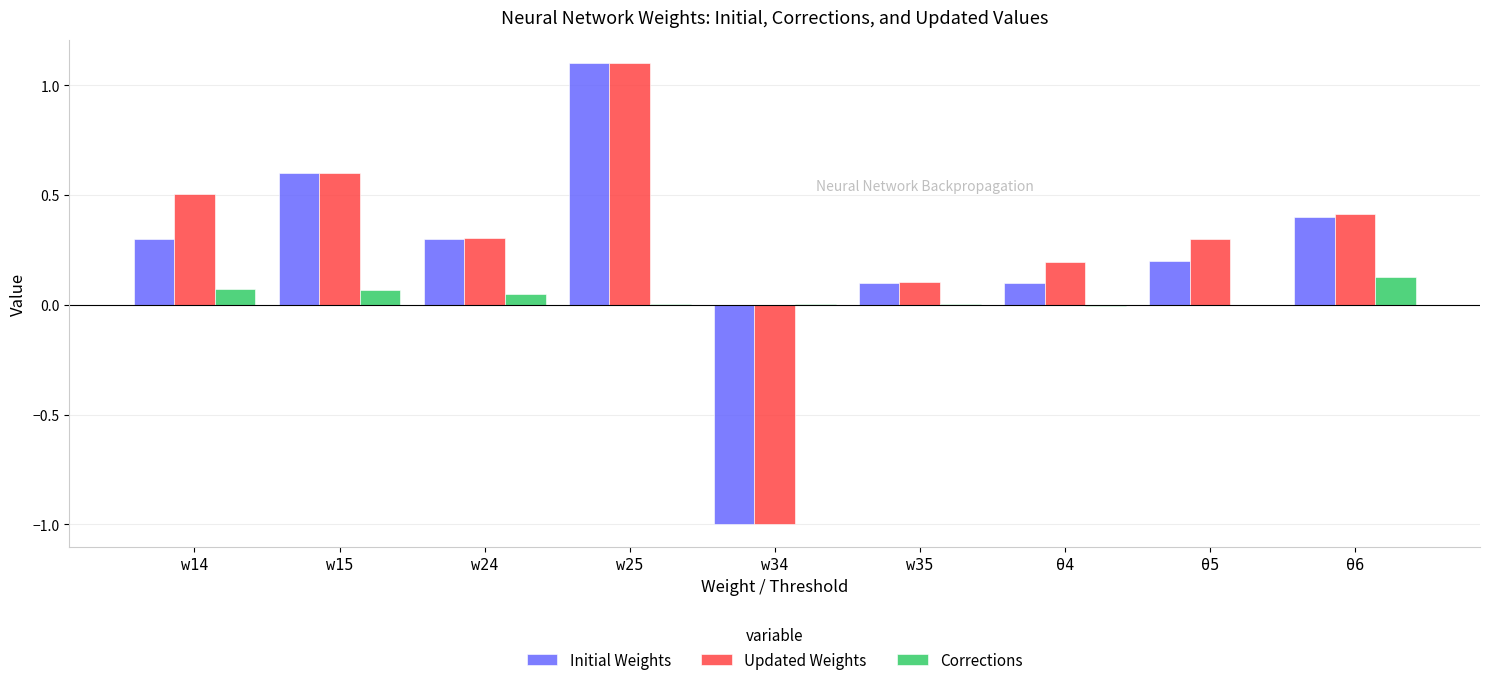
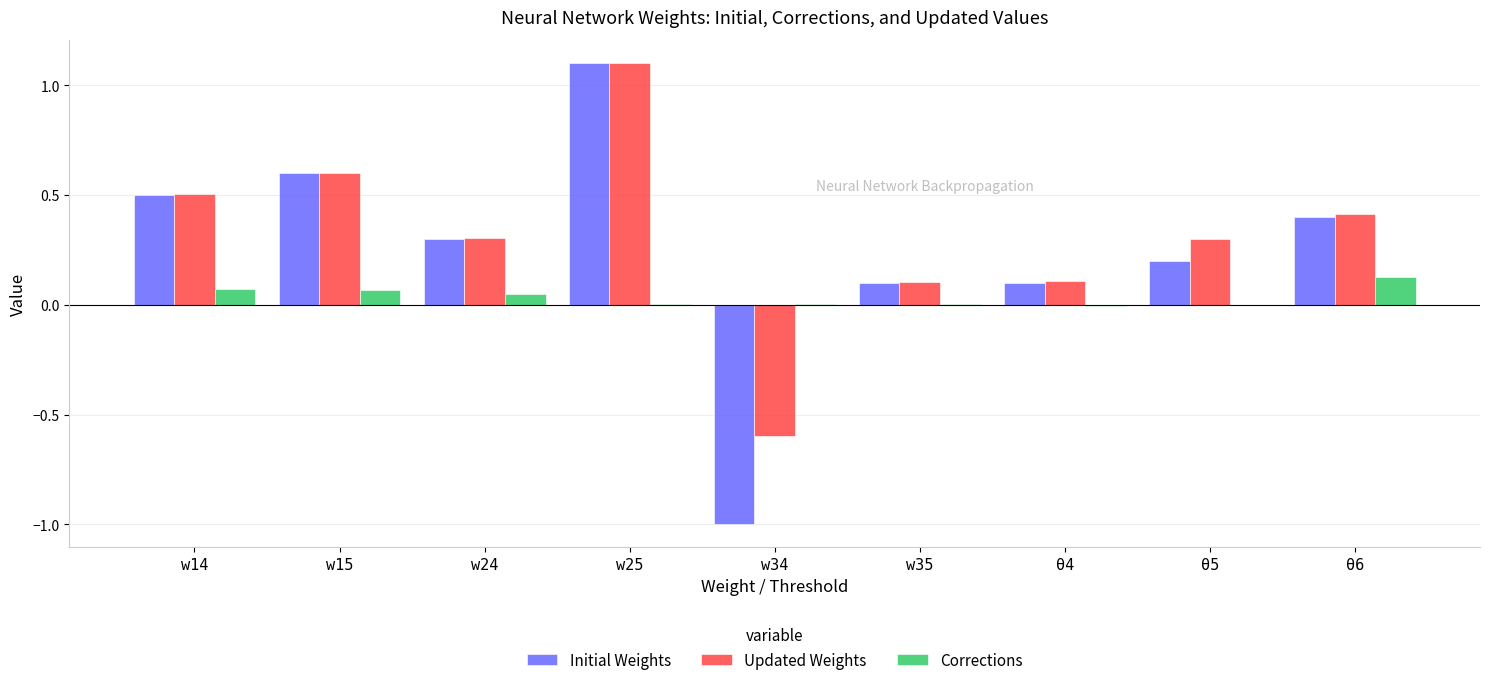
  {
    "Initial Weights": {
-     "w14": 0.3,
+     "w14": 0.5,
      "w15": 0.6,
      "w24": 0.3,
      "w25": 1.1,
      "w34": -1.0,
      "w35": 0.1,
      "θ4": 0.1,
      "θ5": 0.2,
      "θ6": 0.4
    },
    "Updated Weights": {
      "w14": 0.50,
      "w15": 0.60,
      "w24": 0.30,
      "w25": 1.10,
-     "w34": -1.00,
+     "w34": -0.60,
      "w35": 0.10,
-     "θ4": 0.20,
+     "θ4": 0.11,
      "θ5": 0.30,
      "θ6": 0.41
    },
    "Corrections": {
      "w14": 0.07,
      "w15": 0.07,
      "w24": 0.05,
      "θ6": 0.13
    }
  }
